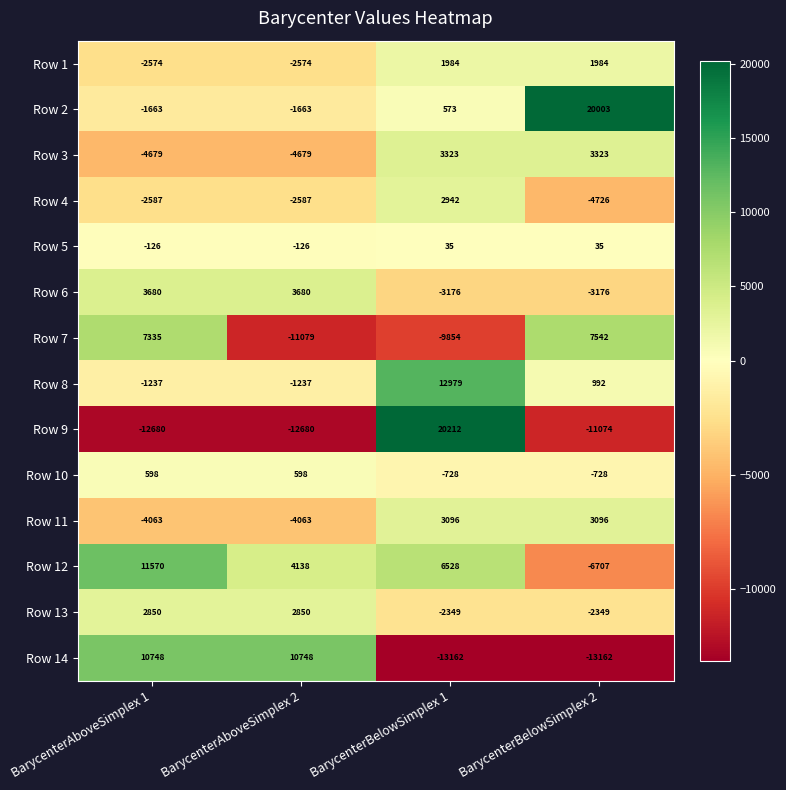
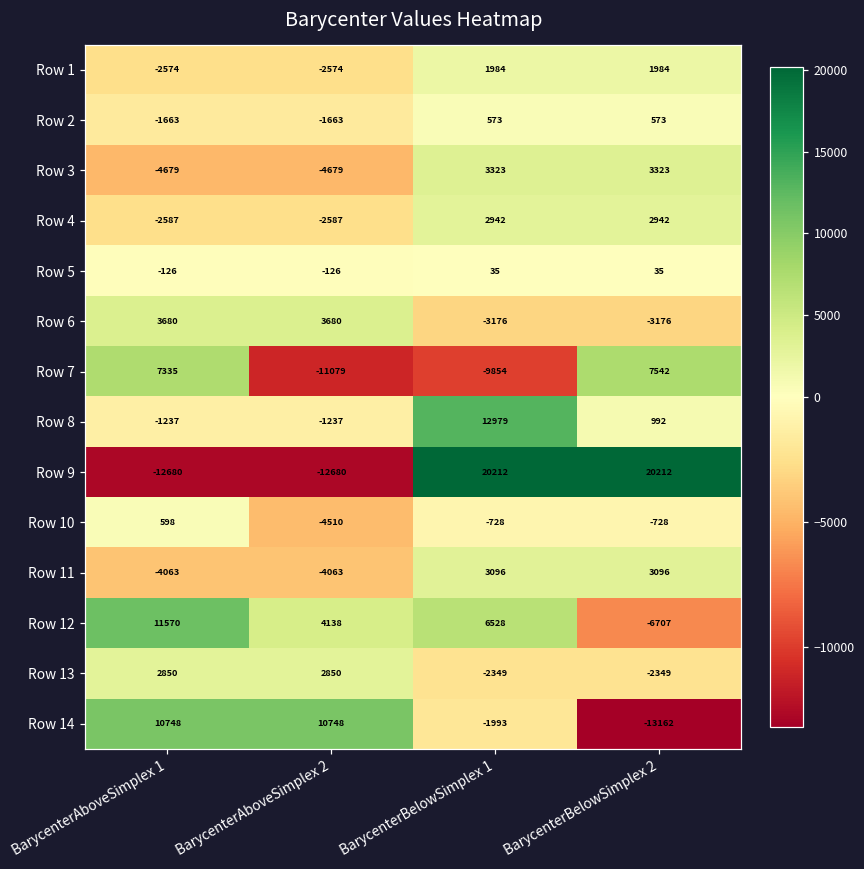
  {
    "Row 1": {
      "BarycenterAboveSimplex 1": -2574,
      "BarycenterAboveSimplex 2": -2574,
      "BarycenterBelowSimplex 1": 1984,
      "BarycenterBelowSimplex 2": 1984
    },
    "Row 2": {
      "BarycenterAboveSimplex 1": -1663,
      "BarycenterAboveSimplex 2": -1663,
      "BarycenterBelowSimplex 1": 573,
-     "BarycenterBelowSimplex 2": 20003
+     "BarycenterBelowSimplex 2": 573
    },
    "Row 3": {
      "BarycenterAboveSimplex 1": -4679,
      "BarycenterAboveSimplex 2": -4679,
      "BarycenterBelowSimplex 1": 3323,
      "BarycenterBelowSimplex 2": 3323
    },
    "Row 4": {
      "BarycenterAboveSimplex 1": -2587,
      "BarycenterAboveSimplex 2": -2587,
      "BarycenterBelowSimplex 1": 2942,
-     "BarycenterBelowSimplex 2": -4726
+     "BarycenterBelowSimplex 2": 2942
    },
    "Row 5": {
      "BarycenterAboveSimplex 1": -126,
      "BarycenterAboveSimplex 2": -126,
      "BarycenterBelowSimplex 1": 35,
      "BarycenterBelowSimplex 2": 35
    },
    "Row 6": {
      "BarycenterAboveSimplex 1": 3680,
      "BarycenterAboveSimplex 2": 3680,
      "BarycenterBelowSimplex 1": -3176,
      "BarycenterBelowSimplex 2": -3176
    },
    "Row 7": {
      "BarycenterAboveSimplex 1": 7335,
      "BarycenterAboveSimplex 2": -11079,
      "BarycenterBelowSimplex 1": -9854,
      "BarycenterBelowSimplex 2": 7542
    },
    "Row 8": {
      "BarycenterAboveSimplex 1": -1237,
      "BarycenterAboveSimplex 2": -1237,
      "BarycenterBelowSimplex 1": 12979,
      "BarycenterBelowSimplex 2": 992
    },
    "Row 9": {
      "BarycenterAboveSimplex 1": -12680,
      "BarycenterAboveSimplex 2": -12680,
      "BarycenterBelowSimplex 1": 20212,
-     "BarycenterBelowSimplex 2": -11074
+     "BarycenterBelowSimplex 2": 20212
    },
    "Row 10": {
      "BarycenterAboveSimplex 1": 598,
-     "BarycenterAboveSimplex 2": 598,
+     "BarycenterAboveSimplex 2": -4510,
      "BarycenterBelowSimplex 1": -728,
      "BarycenterBelowSimplex 2": -728
    },
    "Row 11": {
      "BarycenterAboveSimplex 1": -4063,
      "BarycenterAboveSimplex 2": -4063,
      "BarycenterBelowSimplex 1": 3096,
      "BarycenterBelowSimplex 2": 3096
    },
    "Row 12": {
      "BarycenterAboveSimplex 1": 11570,
      "BarycenterAboveSimplex 2": 4138,
      "BarycenterBelowSimplex 1": 6528,
      "BarycenterBelowSimplex 2": -6707
    },
    "Row 13": {
      "BarycenterAboveSimplex 1": 2850,
      "BarycenterAboveSimplex 2": 2850,
      "BarycenterBelowSimplex 1": -2349,
      "BarycenterBelowSimplex 2": -2349
    },
    "Row 14": {
      "BarycenterAboveSimplex 1": 10748,
      "BarycenterAboveSimplex 2": 10748,
-     "BarycenterBelowSimplex 1": -13162,
+     "BarycenterBelowSimplex 1": -1993,
      "BarycenterBelowSimplex 2": -13162
    }
  }
